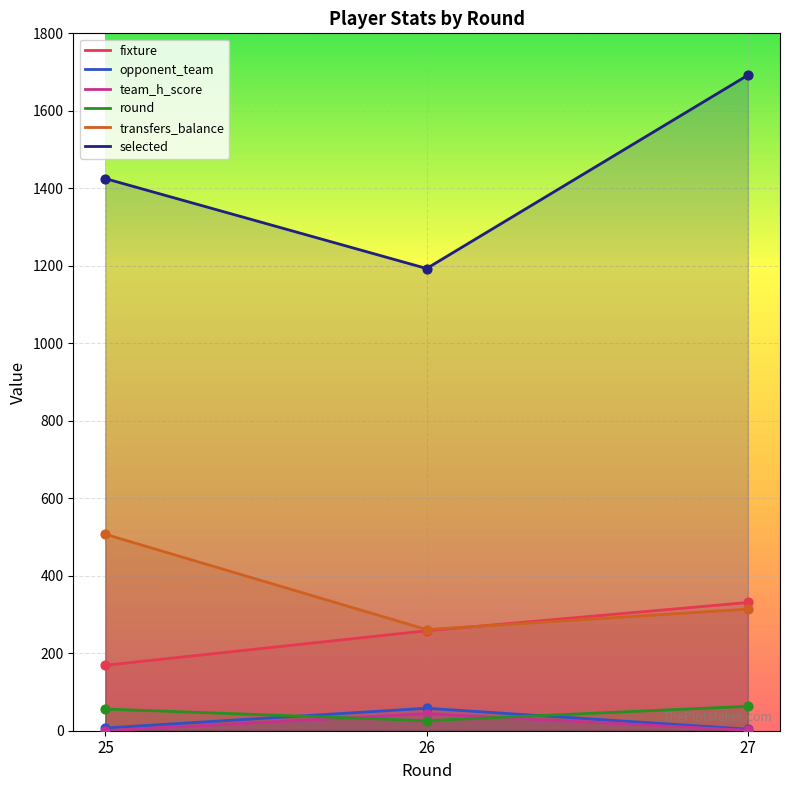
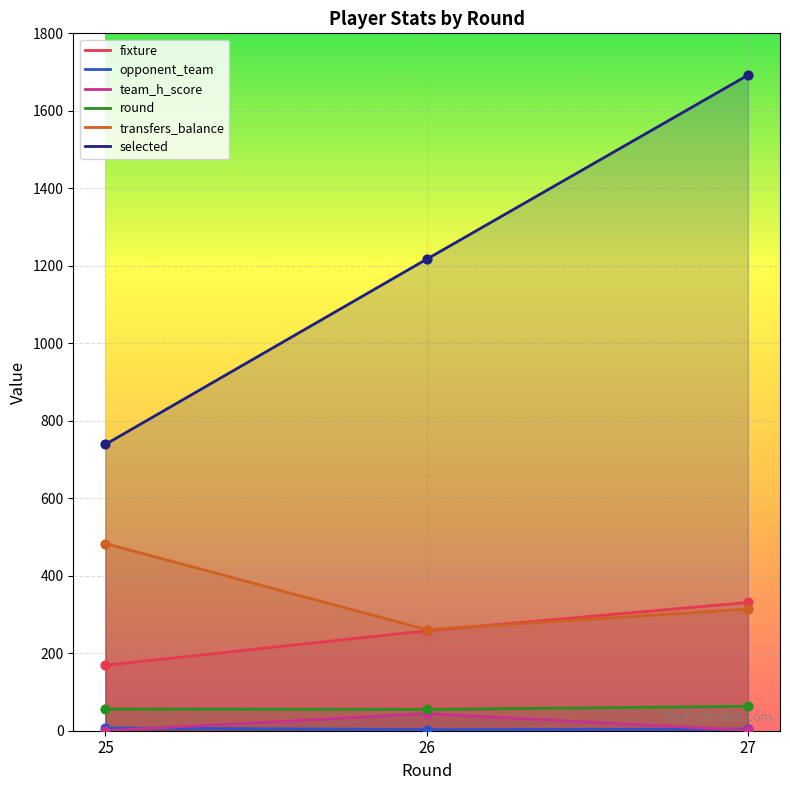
  {
    "fixture": {
      "25": 170,
      "27": 330
    },
    "opponent_team": {
      "25": 10,
-     "26": 60
+     "26": 0
    },
    "team_h_score": {
      "25": 0,
      "26": 40
    },
    "round": {
      "25": 60,
-     "26": 30,
+     "26": 60,
      "27": 60
    },
    "transfers_balance": {
-     "25": 510,
+     "25": 480,
      "27": 310
    },
    "selected": {
-     "25": 1430,
-     "26": 1190,
+     "25": 740,
+     "26": 1220,
      "27": 1690
    }
  }
